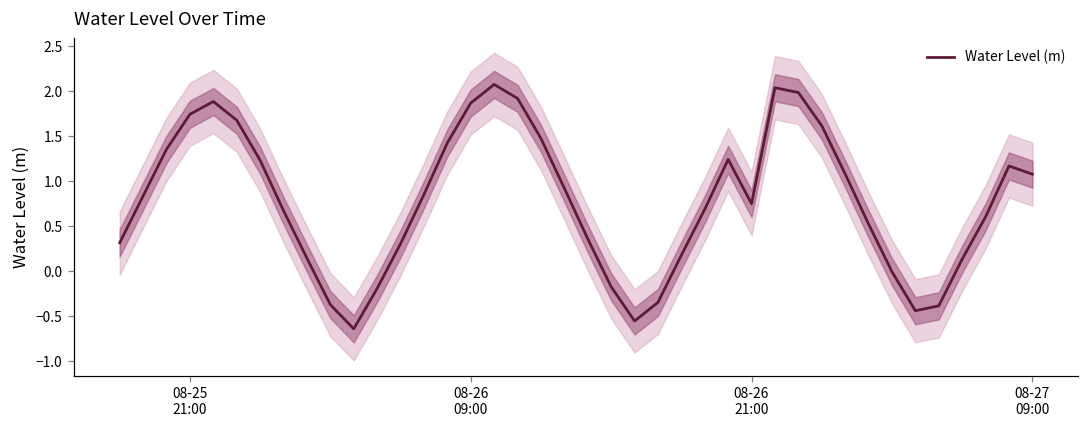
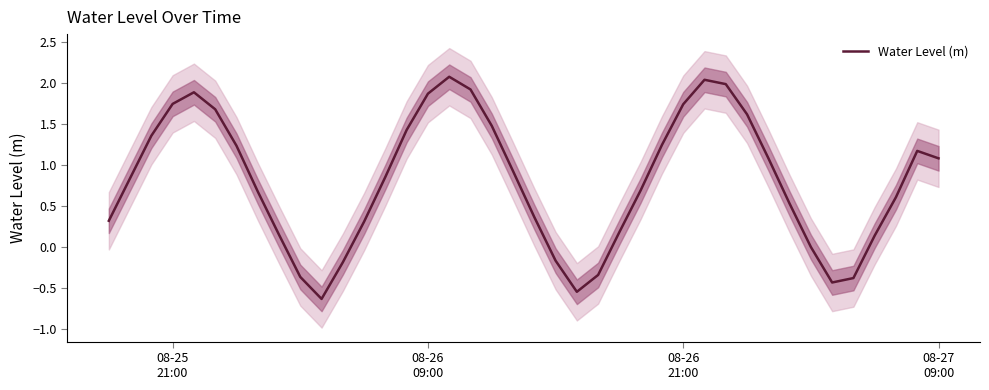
  {
    "Water Level (m)": {
      "08-25 21:00": 1.7,
      "08-26 09:00": 1.9,
-     "08-26 21:00": 0.8,
+     "08-26 21:00": 1.7,
      "08-27 09:00": 1.1
    }
  }
